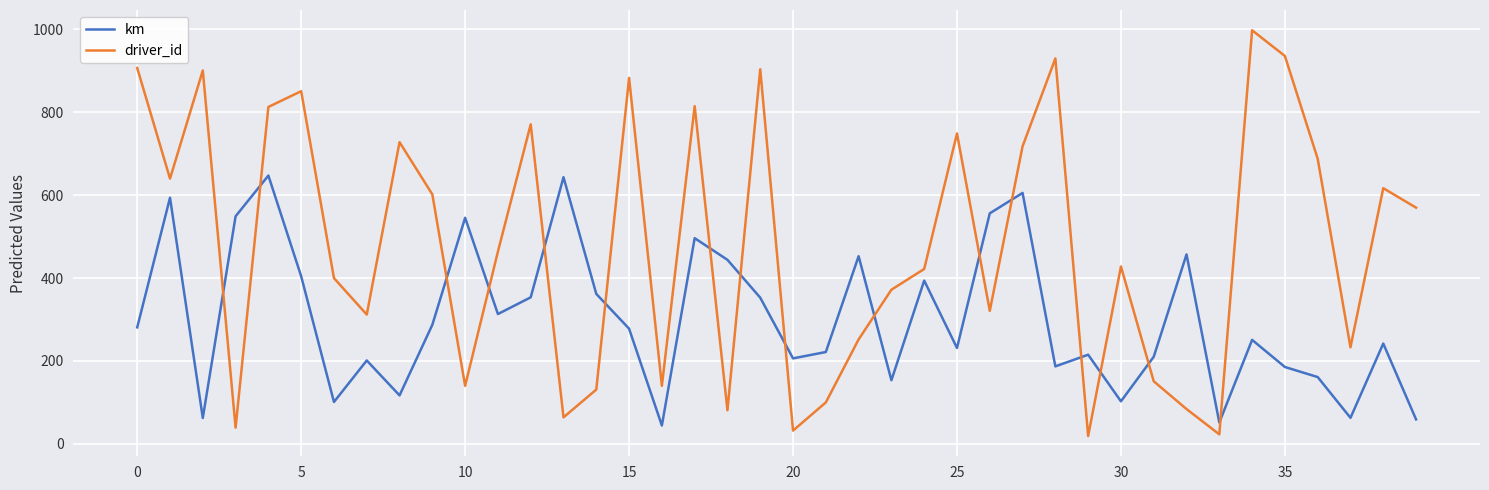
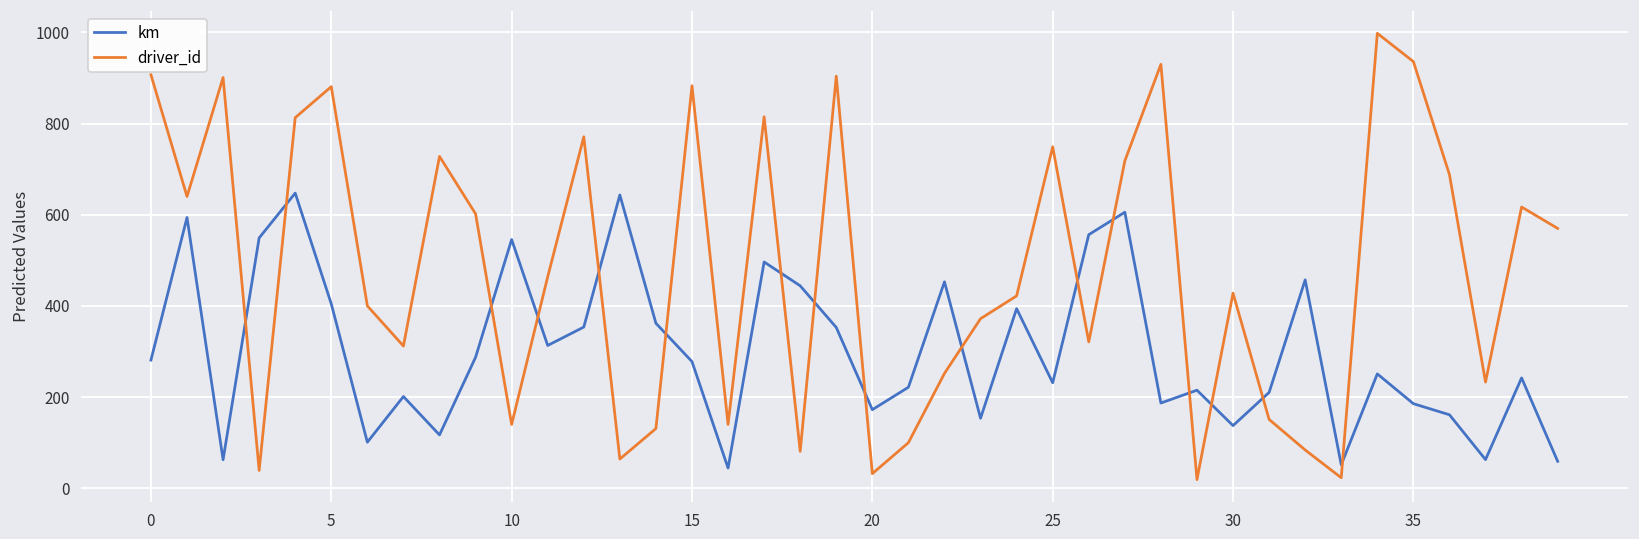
  {
    "km": {
      "0": 280,
      "5": 400,
      "10": 550,
      "15": 280,
-     "20": 210,
+     "20": 170,
      "25": 230,
-     "30": 100,
+     "30": 140,
      "35": 190
    },
    "driver_id": {
      "0": 910,
-     "5": 850,
+     "5": 880,
      "10": 140,
      "15": 880,
      "20": 30,
      "25": 750,
      "30": 430,
      "35": 940
    }
  }
